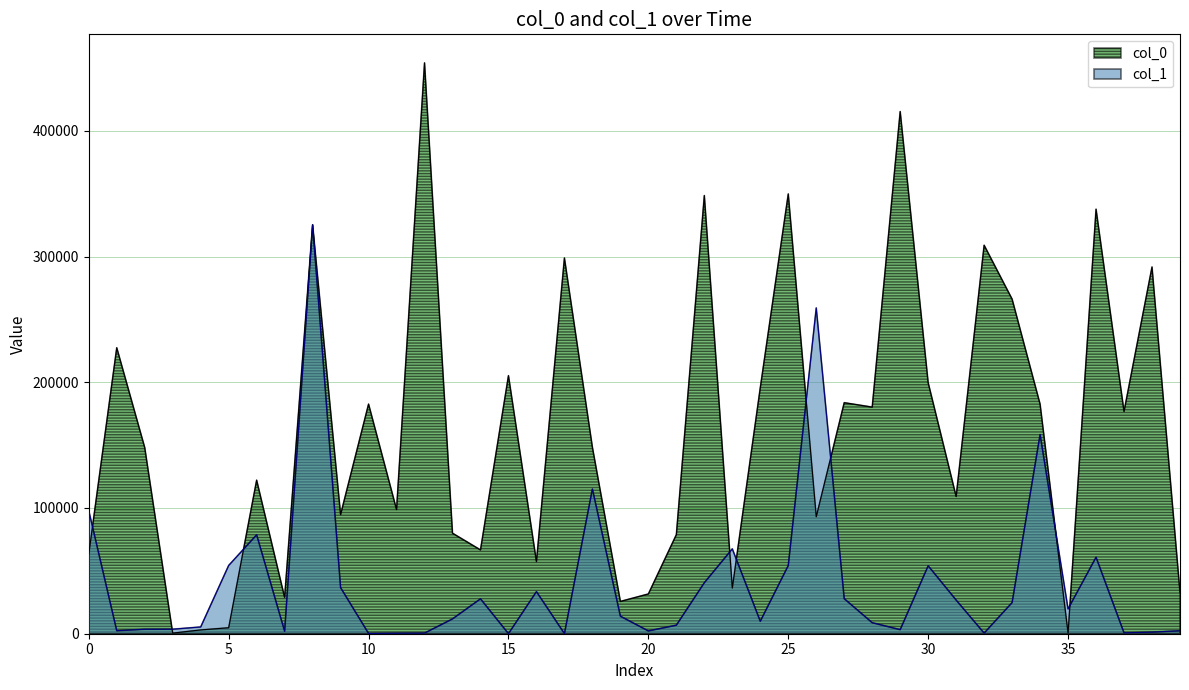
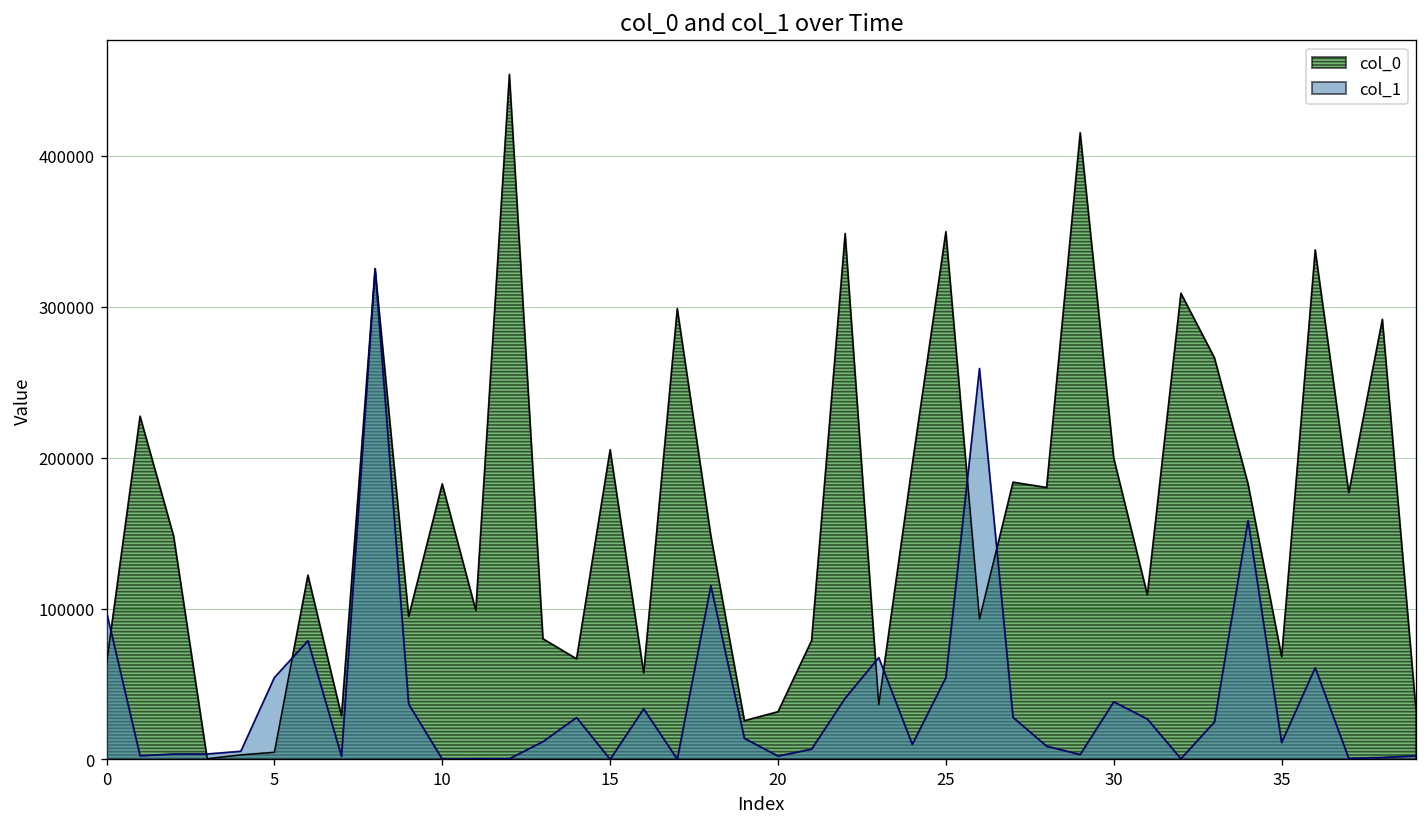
  {
    "col_0": {
      "0": 63000,
      "5": 5000,
      "10": 183000,
      "15": 205000,
      "20": 32000,
      "25": 350000,
      "30": 200000,
-     "35": 0
+     "35": 68000
    },
    "col_1": {
      "0": 98000,
      "5": 54000,
      "10": 0,
      "15": 0,
      "20": 2000,
      "25": 54000,
-     "30": 54000,
-     "35": 20000
+     "30": 38000,
+     "35": 11000
    }
  }
